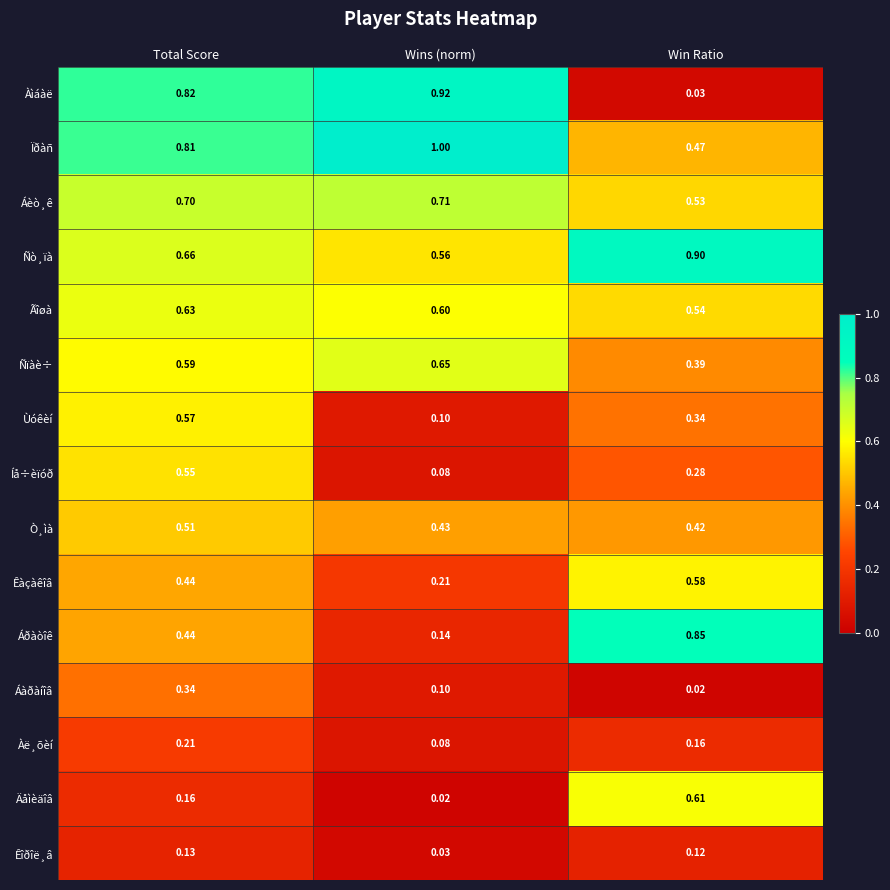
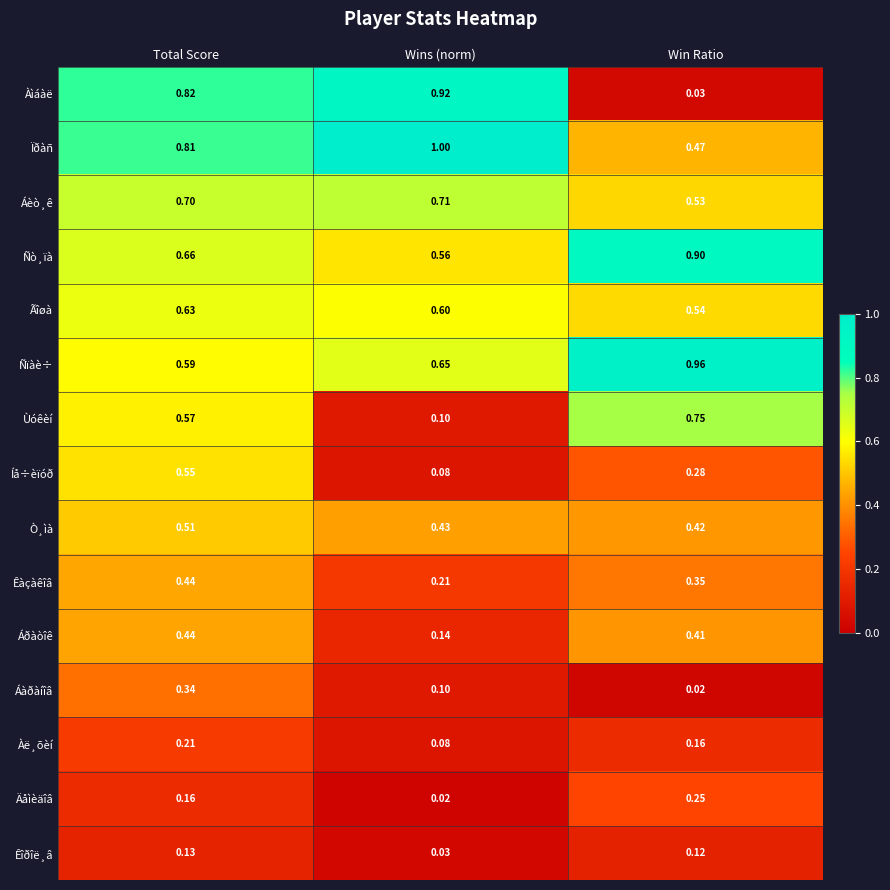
  {
    "Àìáàë": {
      "Total Score": 0.82,
      "Wins (norm)": 0.92,
      "Win Ratio": 0.03
    },
    "Ïðàñ": {
      "Total Score": 0.81,
      "Wins (norm)": 1.00,
      "Win Ratio": 0.47
    },
    "Áèò¸ê": {
      "Total Score": 0.70,
      "Wins (norm)": 0.71,
      "Win Ratio": 0.53
    },
    "Ñò¸ïà": {
      "Total Score": 0.66,
      "Wins (norm)": 0.56,
      "Win Ratio": 0.90
    },
    "Ãîøà": {
      "Total Score": 0.63,
      "Wins (norm)": 0.60,
      "Win Ratio": 0.54
    },
    "Ñïàè÷": {
      "Total Score": 0.59,
      "Wins (norm)": 0.65,
-     "Win Ratio": 0.39
+     "Win Ratio": 0.96
    },
    "Ùóêèí": {
      "Total Score": 0.57,
      "Wins (norm)": 0.10,
-     "Win Ratio": 0.34
+     "Win Ratio": 0.75
    },
    "Íå÷èïóð": {
      "Total Score": 0.55,
      "Wins (norm)": 0.08,
      "Win Ratio": 0.28
    },
    "Ò¸ìà": {
      "Total Score": 0.51,
      "Wins (norm)": 0.43,
      "Win Ratio": 0.42
    },
    "Êàçàêîâ": {
      "Total Score": 0.44,
      "Wins (norm)": 0.21,
-     "Win Ratio": 0.58
+     "Win Ratio": 0.35
    },
    "Áðàòîê": {
      "Total Score": 0.44,
      "Wins (norm)": 0.14,
-     "Win Ratio": 0.85
+     "Win Ratio": 0.41
    },
    "Áàðàíîâ": {
      "Total Score": 0.34,
      "Wins (norm)": 0.10,
      "Win Ratio": 0.02
    },
    "Àë¸õèí": {
      "Total Score": 0.21,
      "Wins (norm)": 0.08,
      "Win Ratio": 0.16
    },
    "Äåìèäîâ": {
      "Total Score": 0.16,
      "Wins (norm)": 0.02,
-     "Win Ratio": 0.61
+     "Win Ratio": 0.25
    },
    "Êîðîë¸â": {
      "Total Score": 0.13,
      "Wins (norm)": 0.03,
      "Win Ratio": 0.12
    }
  }
